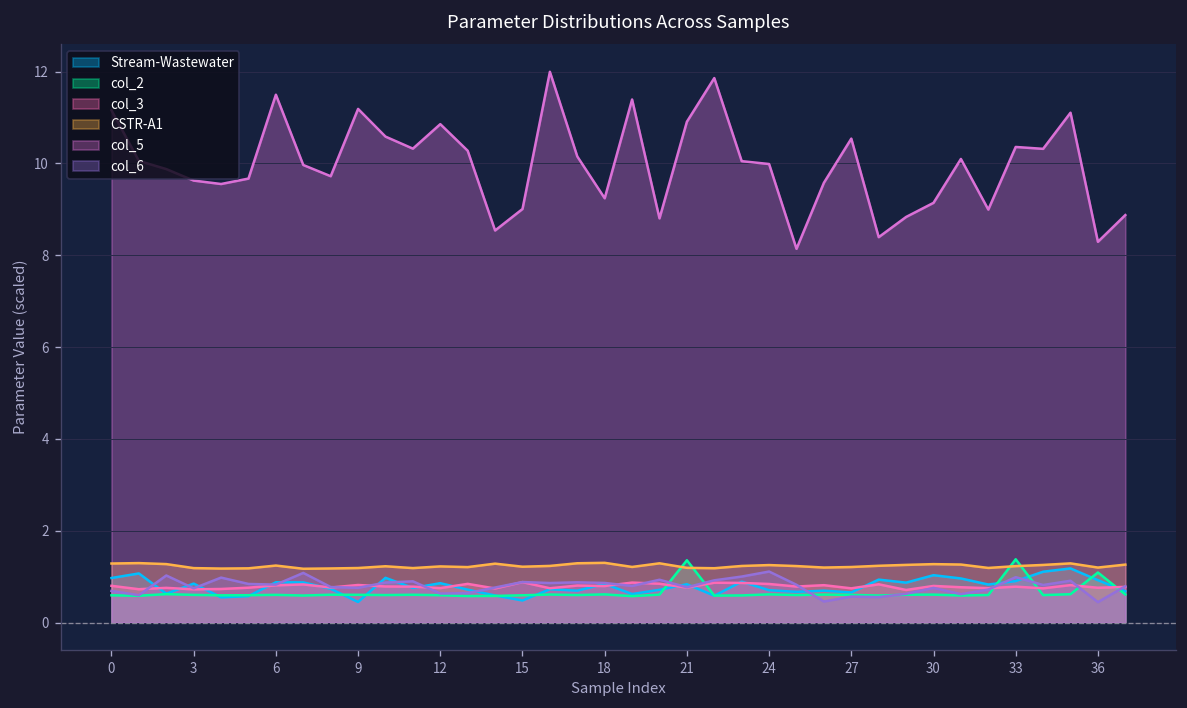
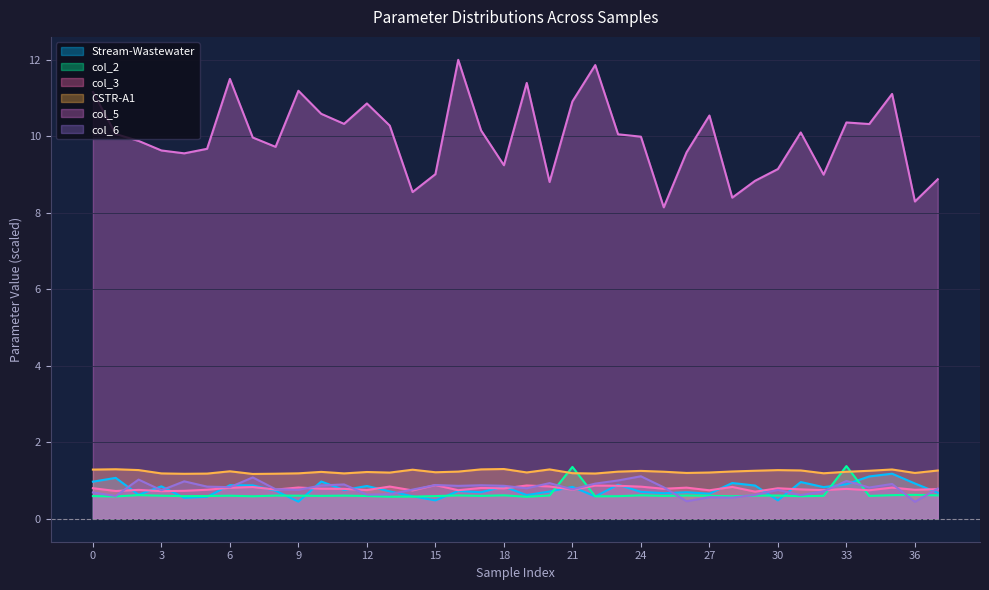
  {
    "Stream-Wastewater": {
      "0": 1.0,
      "3": 0.8,
      "9": 0.4,
      "12": 0.9,
      "15": 0.5,
      "24": 0.7,
-     "30": 1.0,
+     "30": 0.5,
      "33": 0.9,
      "36": 0.9
    },
    "col_2": {
      "0": 0.6,
      "3": 0.6,
      "6": 0.6,
      "9": 0.6,
      "15": 0.6,
      "18": 0.6,
      "21": 1.4,
      "24": 0.6,
      "30": 0.6,
      "33": 1.4,
-     "36": 1.1
+     "36": 0.6
    },
    "CSTR-A1": {
      "0": 1.3,
      "3": 1.2,
      "6": 1.2,
      "9": 1.2,
      "12": 1.2,
      "15": 1.2,
      "18": 1.3,
      "21": 1.2,
      "24": 1.3,
      "27": 1.2,
      "30": 1.3,
      "33": 1.2,
      "36": 1.2
    }
  }
